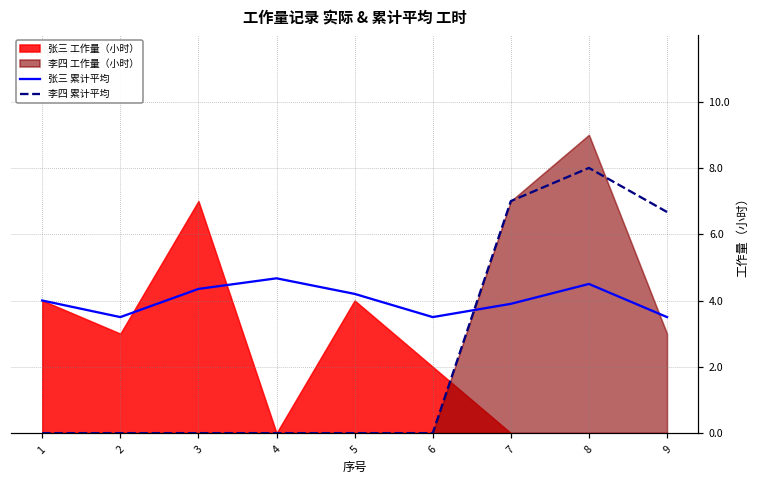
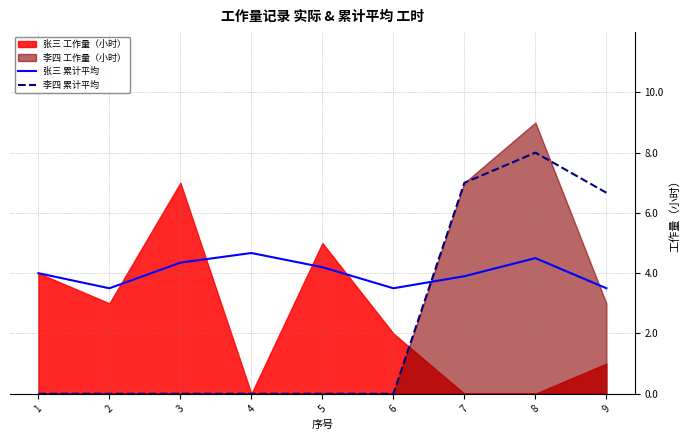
  {
    "张三 累计平均": {
      "2": 3.5,
      "3": 4.4,
      "4": 4.7,
      "5": 4.2,
      "6": 3.5,
      "7": 3.9,
      "8": 4.5,
      "9": 3.5
    },
    "张三 工作量（小时）": {
      "2": 3,
      "3": 7,
-     "5": 4,
+     "5": 5,
      "6": 2,
      "7": 0,
      "8": 0,
-     "9": 0
+     "9": 1
    },
    "李四 累计平均": {
      "8": 8,
      "9": 6.7
    },
    "李四 工作量（小时）": {
      "8": 9,
      "9": 3
    }
  }
